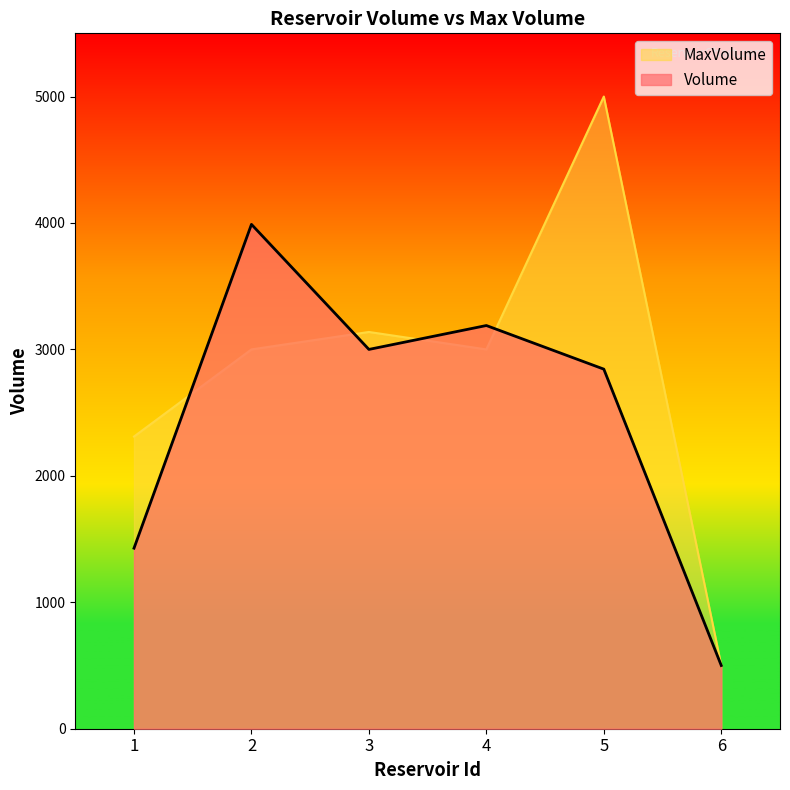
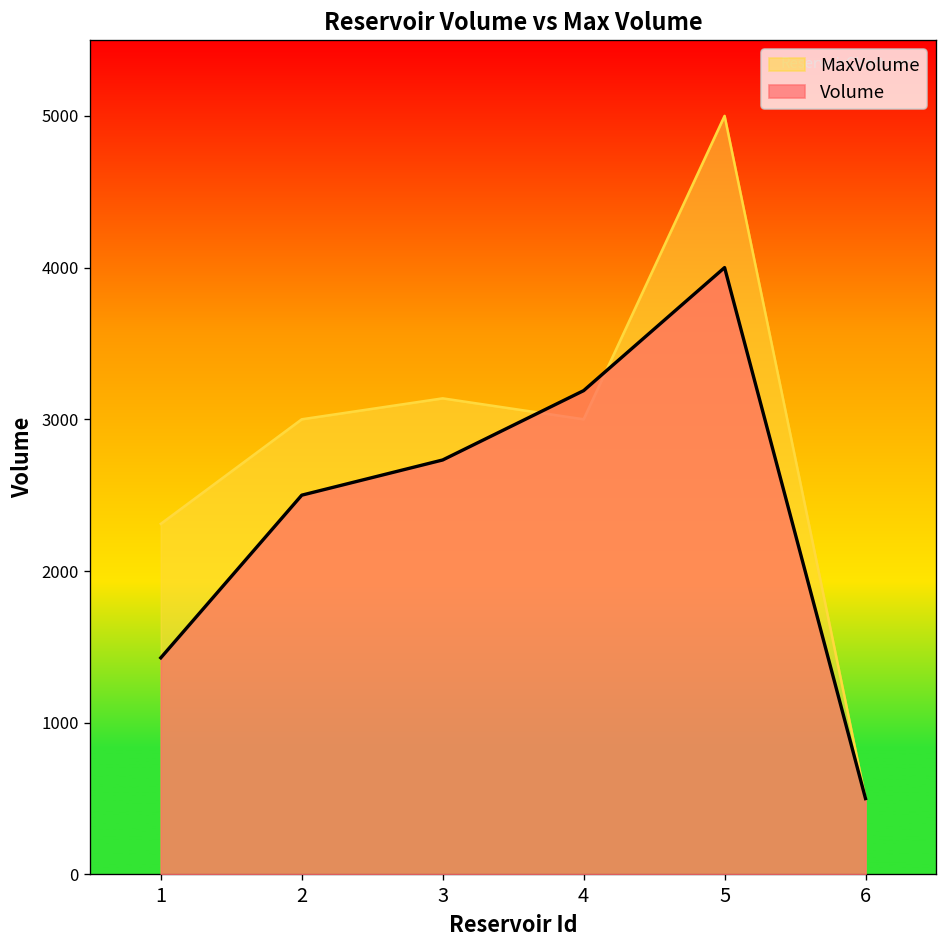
  {
    "MaxVolume": {
      "1": 2310,
      "2": 3000,
      "3": 3140,
      "4": 3000,
      "5": 5000
    },
    "Volume": {
      "1": 1430,
-     "2": 3990,
-     "3": 3000,
+     "2": 2500,
+     "3": 2730,
      "4": 3190,
-     "5": 2840
+     "5": 4000
    }
  }
